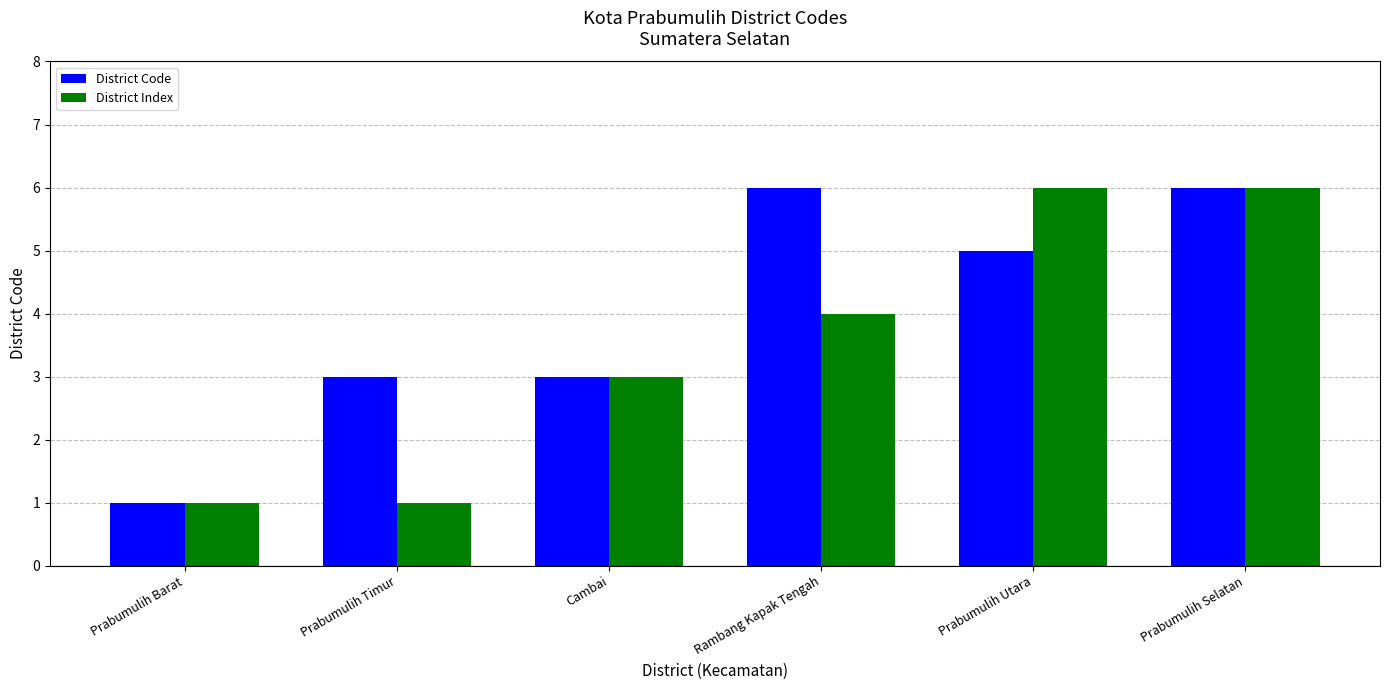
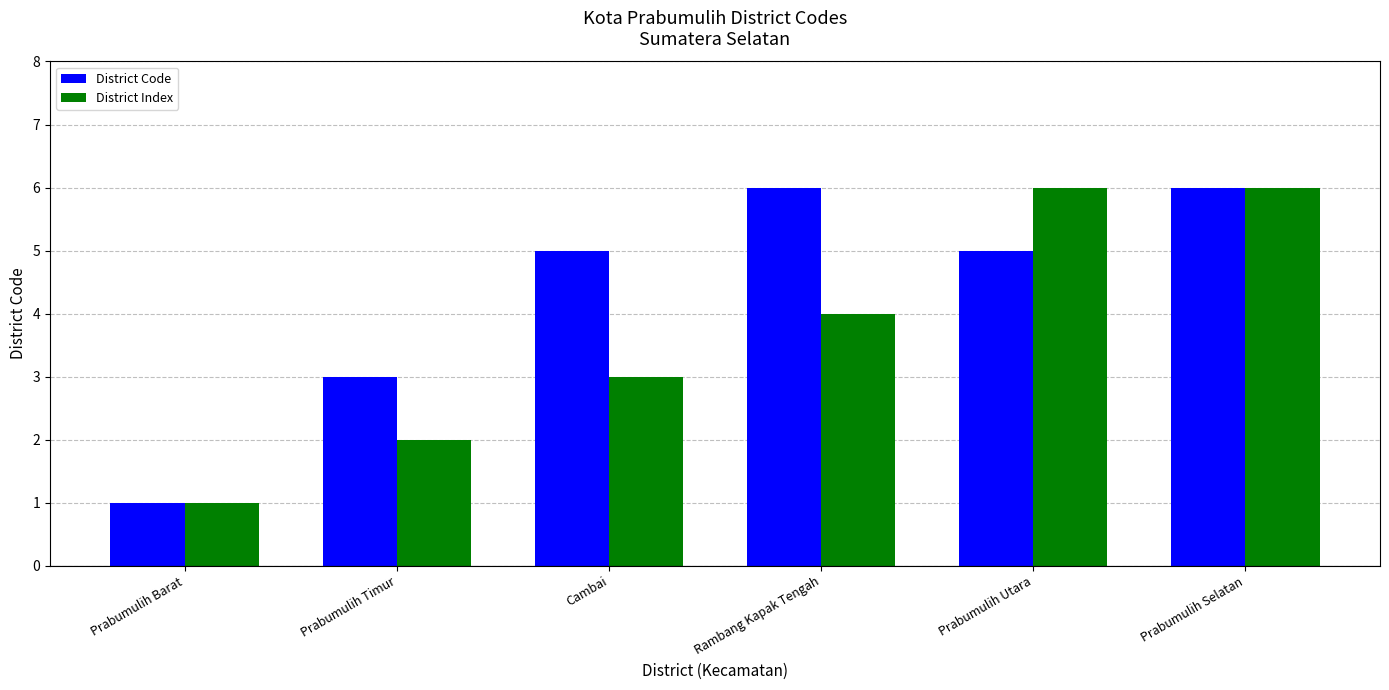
  {
    "District Code": {
      "Prabumulih Barat": 1,
      "Prabumulih Timur": 3,
-     "Cambai": 3,
+     "Cambai": 5,
      "Rambang Kapak Tengah": 6,
      "Prabumulih Utara": 5,
      "Prabumulih Selatan": 6
    },
    "District Index": {
      "Prabumulih Barat": 1,
-     "Prabumulih Timur": 1,
+     "Prabumulih Timur": 2,
      "Cambai": 3,
      "Rambang Kapak Tengah": 4,
      "Prabumulih Utara": 6,
      "Prabumulih Selatan": 6
    }
  }
